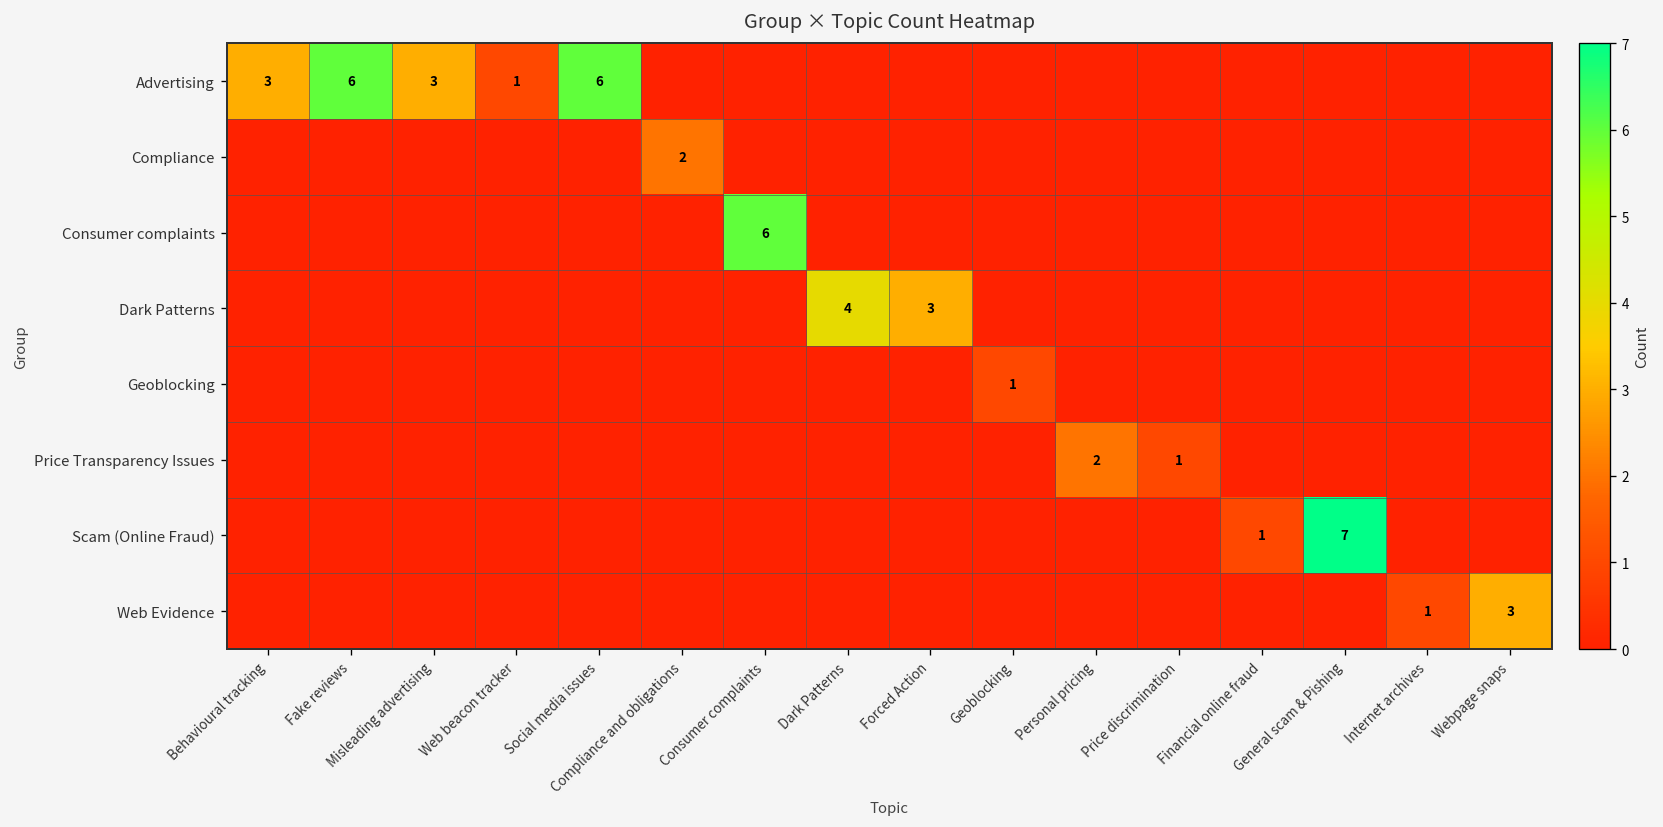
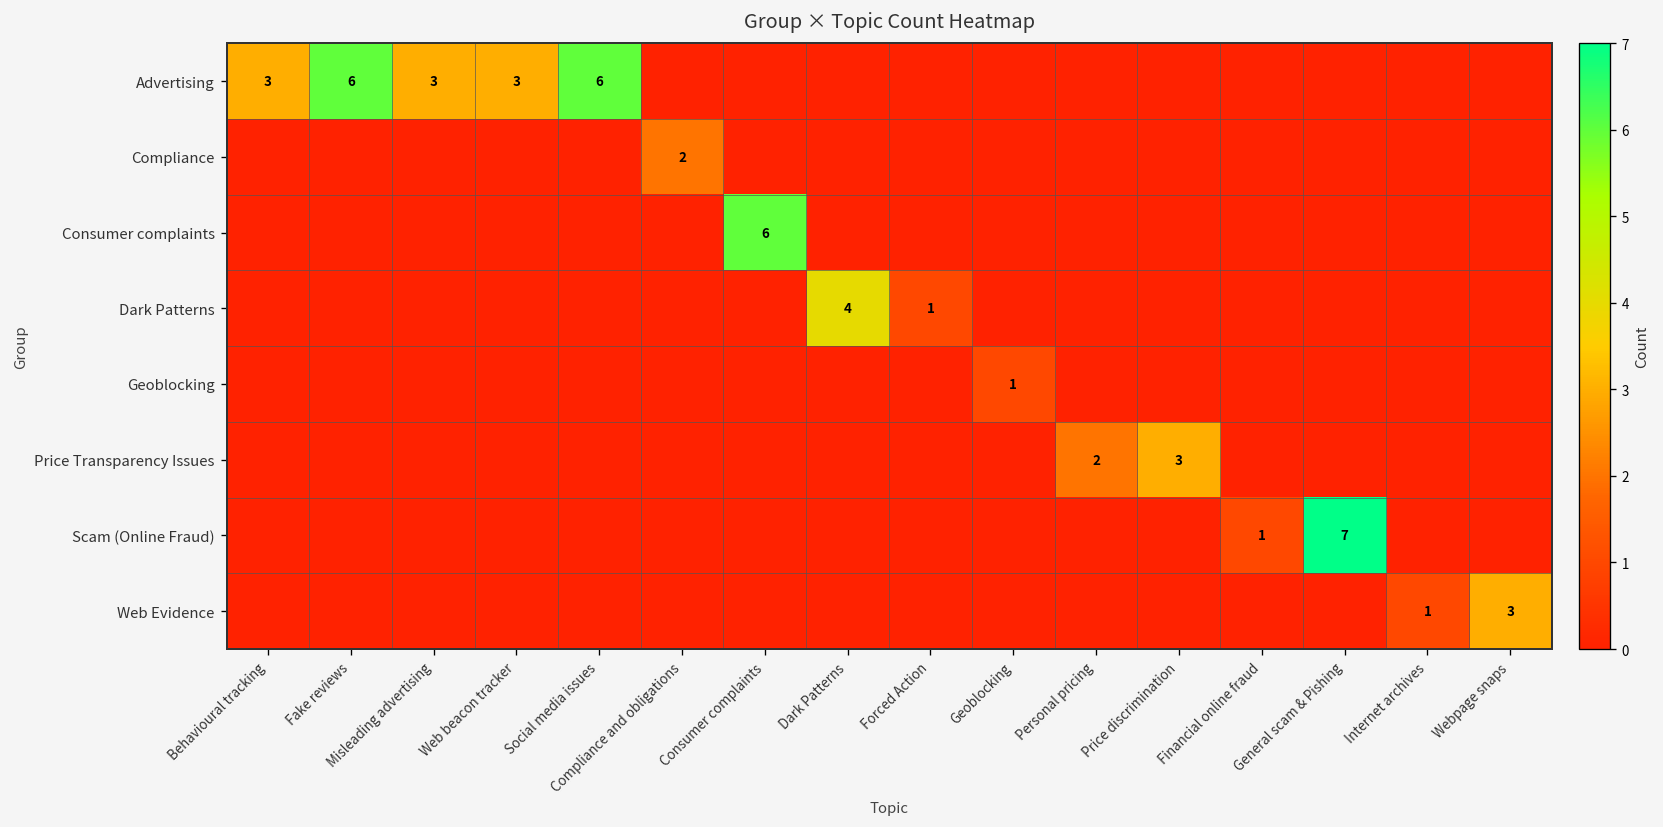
  {
    "Advertising": {
      "Behavioural tracking": 3,
      "Fake reviews": 6,
      "Misleading advertising": 3,
-     "Web beacon tracker": 1,
+     "Web beacon tracker": 3,
      "Social media issues": 6
    },
    "Compliance": {
      "Compliance and obligations": 2
    },
    "Consumer complaints": {
      "Consumer complaints": 6
    },
    "Dark Patterns": {
      "Dark Patterns": 4,
-     "Forced Action": 3
+     "Forced Action": 1
    },
    "Geoblocking": {
      "Geoblocking": 1
    },
    "Price Transparency Issues": {
      "Personal pricing": 2,
-     "Price discrimination": 1
+     "Price discrimination": 3
    },
    "Scam (Online Fraud)": {
      "Financial online fraud": 1,
      "General scam & Pishing": 7
    },
    "Web Evidence": {
      "Internet archives": 1,
      "Webpage snaps": 3
    }
  }
